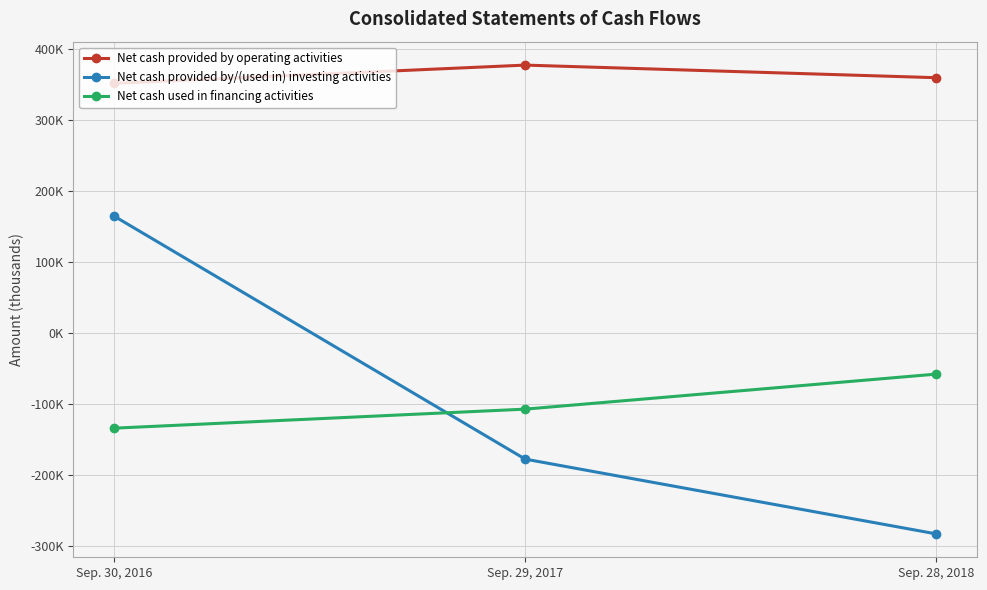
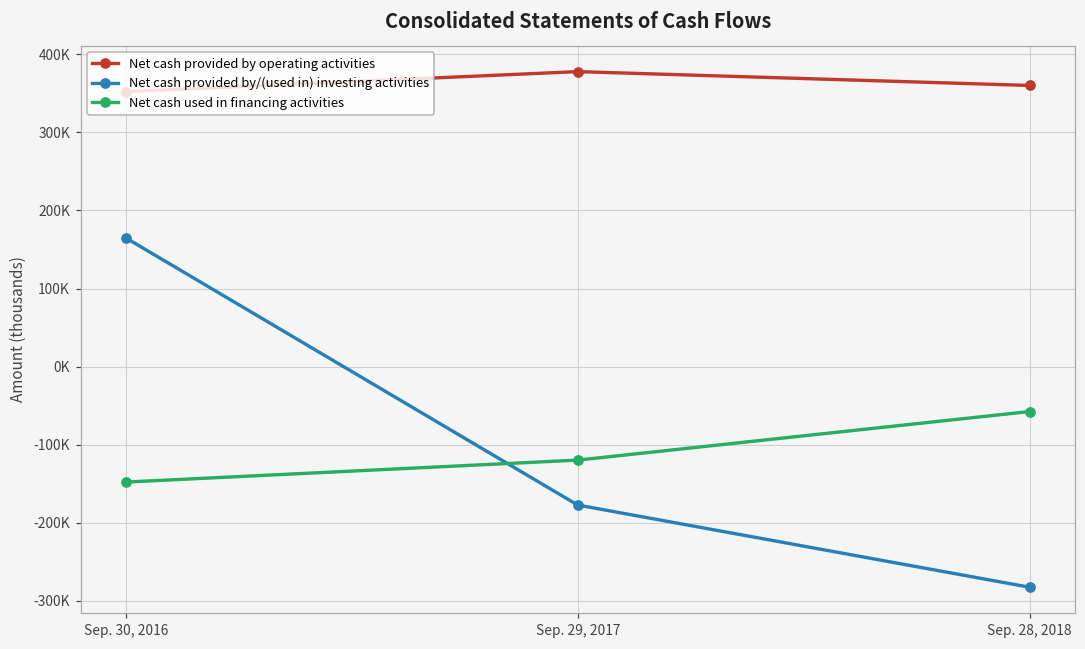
  {
    "Net cash provided by operating activities": {
      "Sep. 29, 2017": 380000,
      "Sep. 28, 2018": 360000
    },
    "Net cash provided by/(used in) investing activities": {
      "Sep. 30, 2016": 160000,
      "Sep. 29, 2017": -180000,
      "Sep. 28, 2018": -280000
    },
    "Net cash used in financing activities": {
-     "Sep. 30, 2016": -130000,
-     "Sep. 29, 2017": -110000,
+     "Sep. 30, 2016": -150000,
+     "Sep. 29, 2017": -120000,
      "Sep. 28, 2018": -60000
    }
  }
